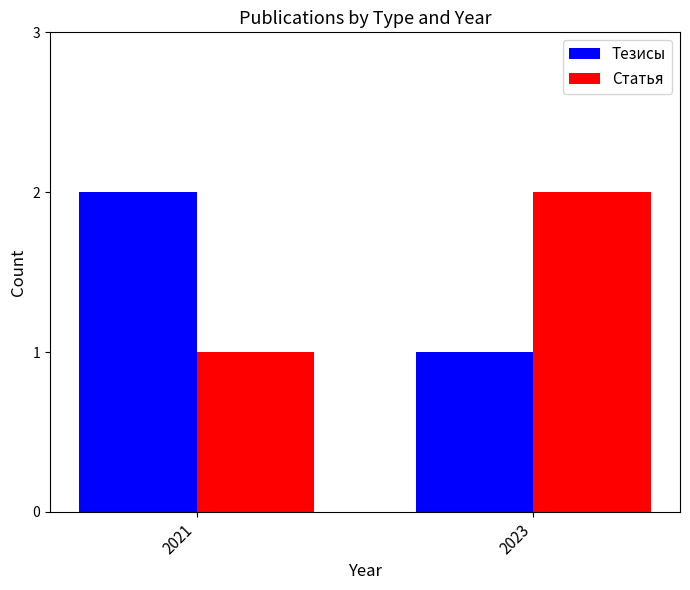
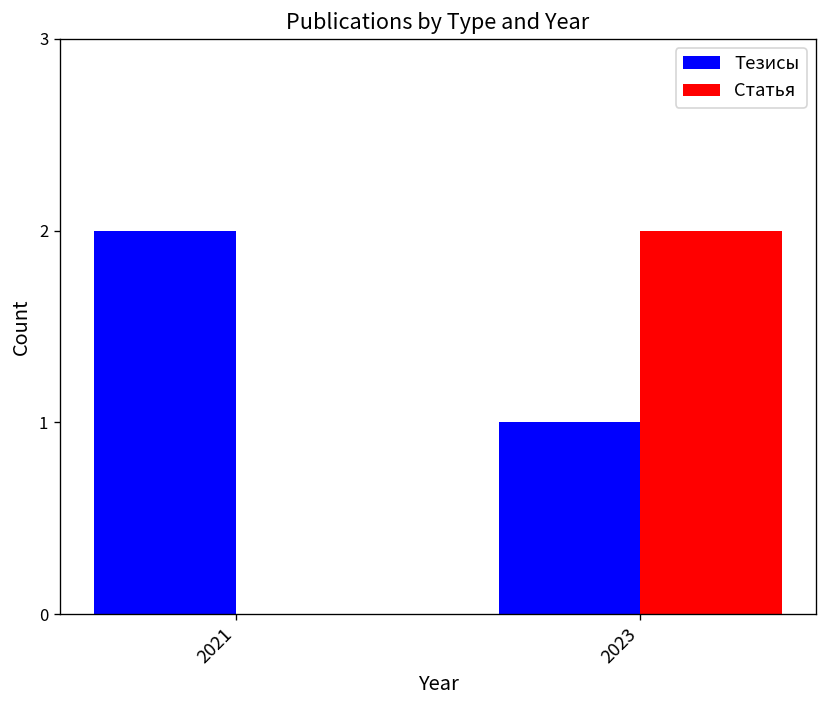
  {
    "Тезисы": {
      "2021": 2,
      "2023": 1
    },
    "Статья": {
-     "2021": 1,
+     "2021": 0,
      "2023": 2
    }
  }
